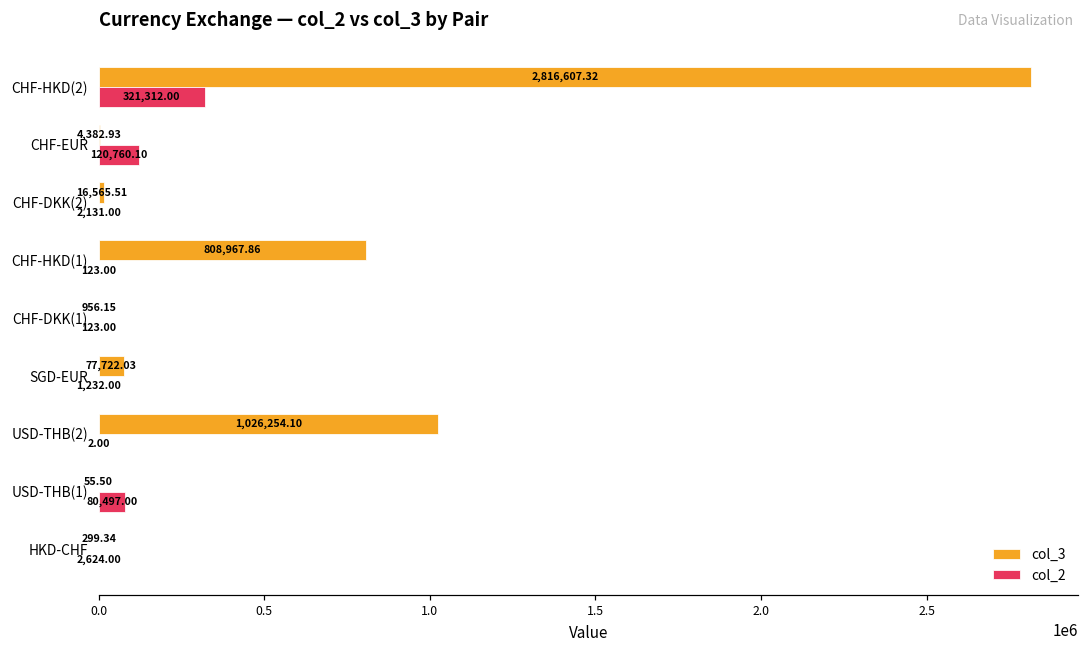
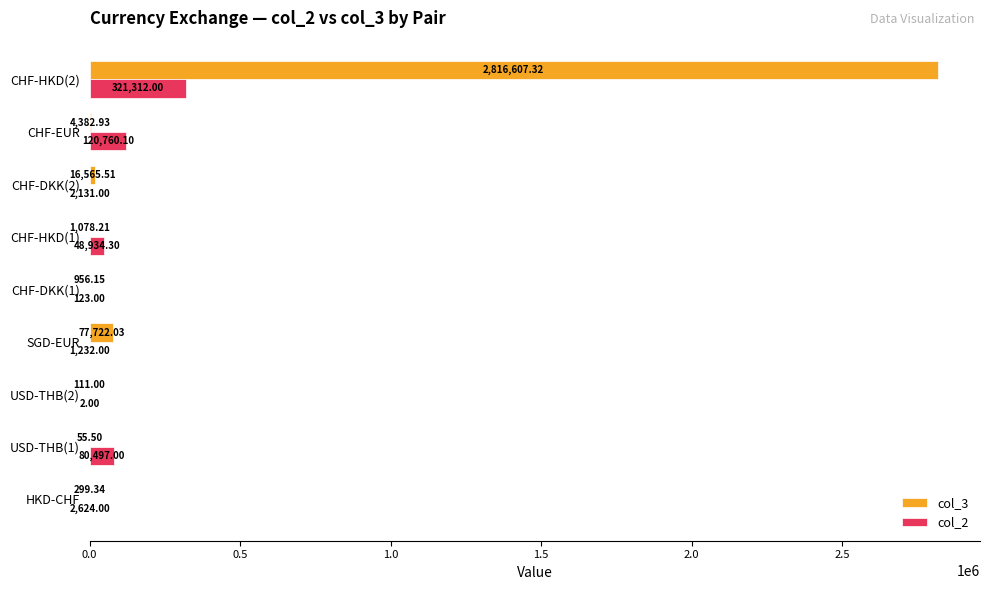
  {
    "col_3": {
      "CHF-HKD(2)": "2,816,607.32",
      "CHF-EUR": "4,382.93",
      "CHF-DKK(2)": "16,565.51",
-     "CHF-HKD(1)": "808,967.86",
+     "CHF-HKD(1)": "1,078.21",
      "CHF-DKK(1)": "956.15",
      "SGD-EUR": "77,722.03",
-     "USD-THB(2)": "1,026,254.10",
+     "USD-THB(2)": "111.00",
      "USD-THB(1)": "55.50",
      "HKD-CHF": "299.34"
    },
    "col_2": {
      "CHF-HKD(2)": "321,312.00",
      "CHF-EUR": "120,760.10",
      "CHF-DKK(2)": "2,131.00",
-     "CHF-HKD(1)": "123.00",
+     "CHF-HKD(1)": "48,934.30",
      "CHF-DKK(1)": "123.00",
      "SGD-EUR": "1,232.00",
      "USD-THB(2)": "2.00",
      "USD-THB(1)": "80,497.00",
      "HKD-CHF": "2,624.00"
    }
  }
